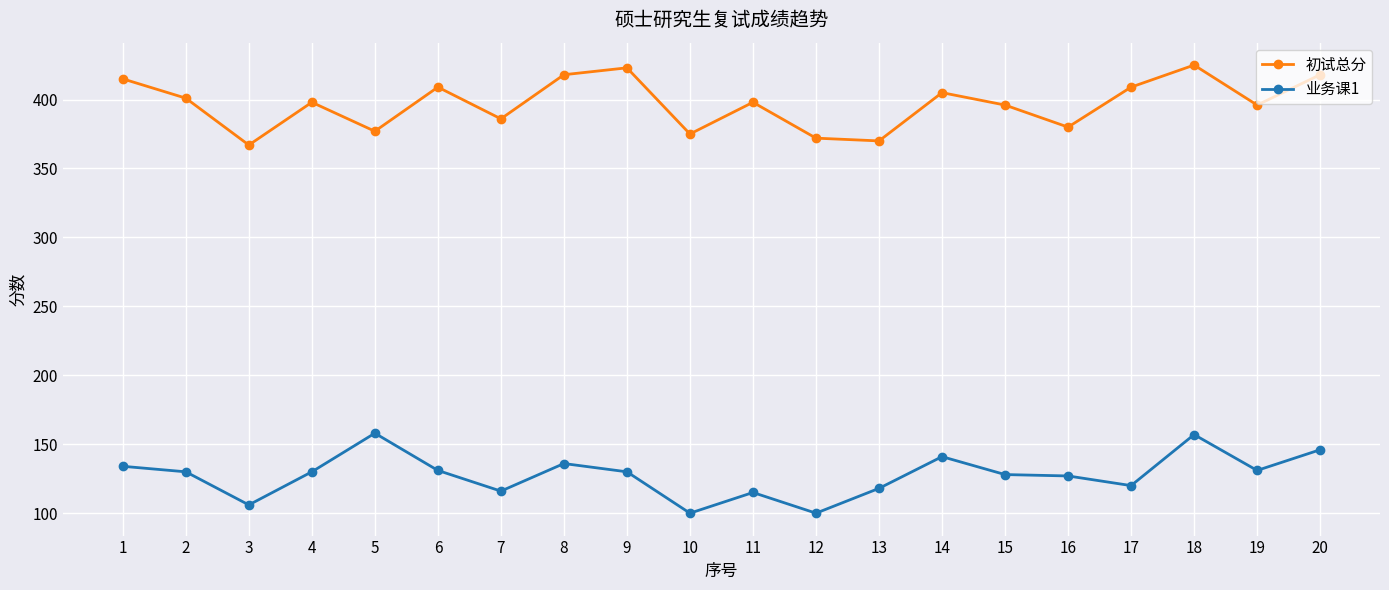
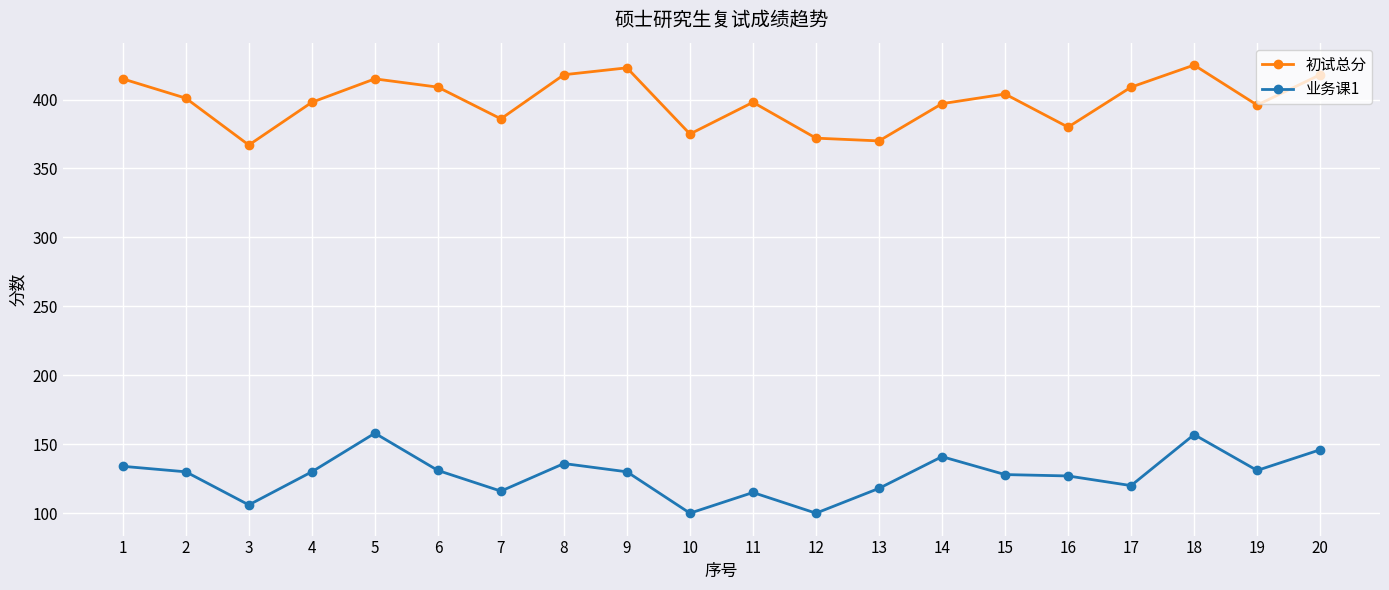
  {
    "初试总分": {
      "1": 415,
      "2": 401,
      "3": 367,
      "4": 398,
-     "5": 377,
+     "5": 415,
      "6": 409,
      "7": 386,
      "8": 418,
      "9": 423,
      "10": 375,
      "11": 398,
      "12": 372,
      "13": 370,
-     "14": 405,
-     "15": 396,
+     "14": 397,
+     "15": 404,
      "16": 380,
      "17": 409,
      "18": 425,
      "19": 396
    },
    "业务课1": {
      "1": 134,
      "2": 130,
      "3": 106,
      "4": 130,
      "5": 158,
      "6": 131,
      "7": 116,
      "8": 136,
      "9": 130,
      "10": 100,
      "11": 115,
      "12": 100,
      "13": 118,
      "14": 141,
      "15": 128,
      "16": 127,
      "17": 120,
      "18": 157,
      "19": 131,
      "20": 146
    }
  }
